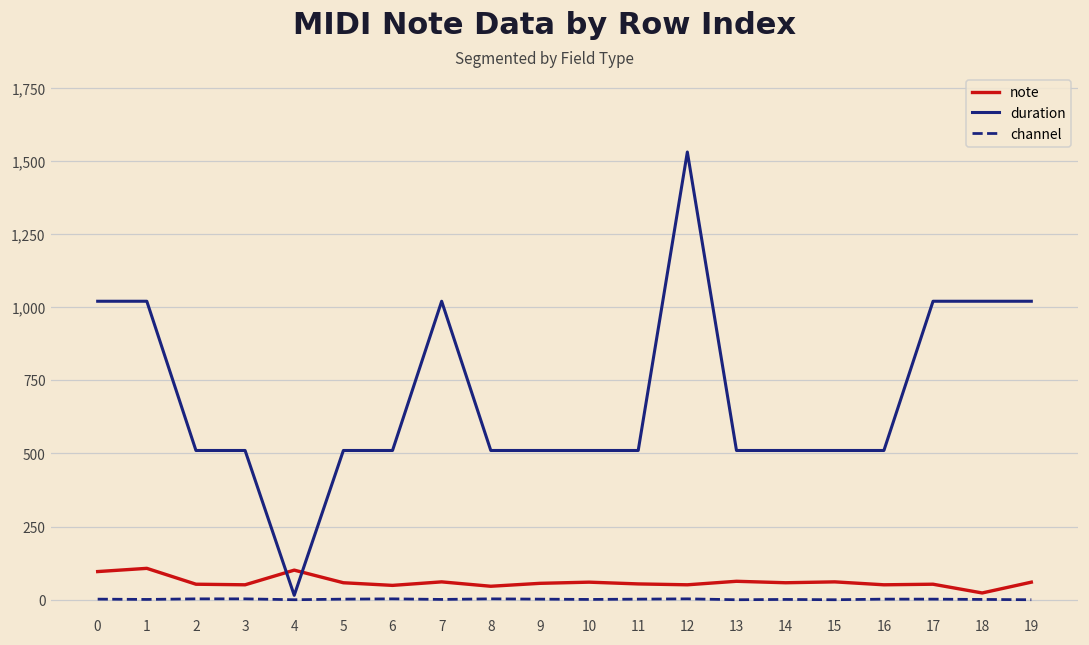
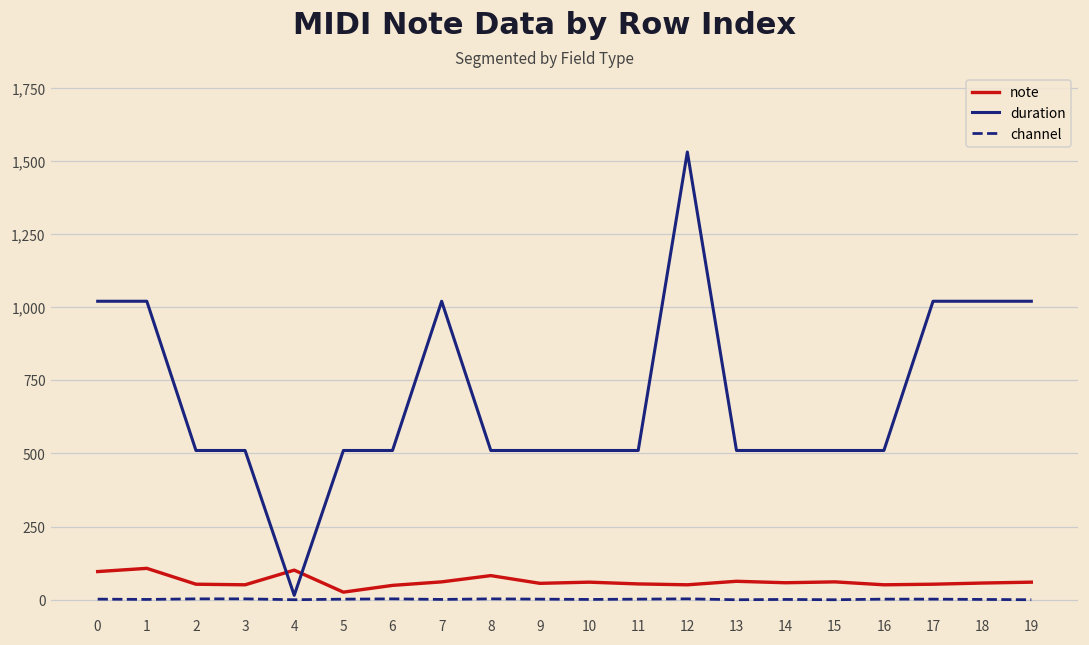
  {
    "note": {
      "0": 100,
      "1": 110,
      "2": 50,
      "3": 50,
      "4": 100,
-     "5": 60,
+     "5": 30,
      "6": 50,
      "7": 60,
-     "8": 50,
+     "8": 80,
      "9": 60,
      "10": 60,
      "11": 50,
      "12": 50,
      "13": 60,
      "14": 60,
      "15": 60,
      "16": 50,
      "17": 50,
-     "18": 20,
+     "18": 60,
      "19": 60
    }
  }
